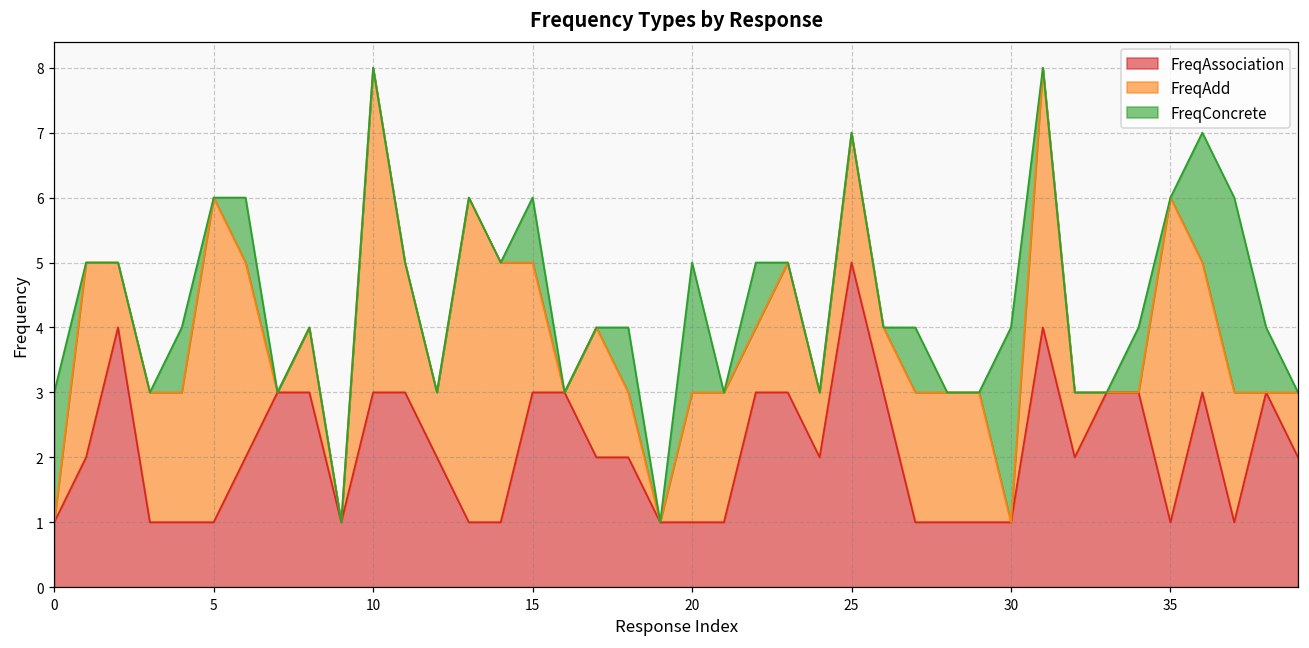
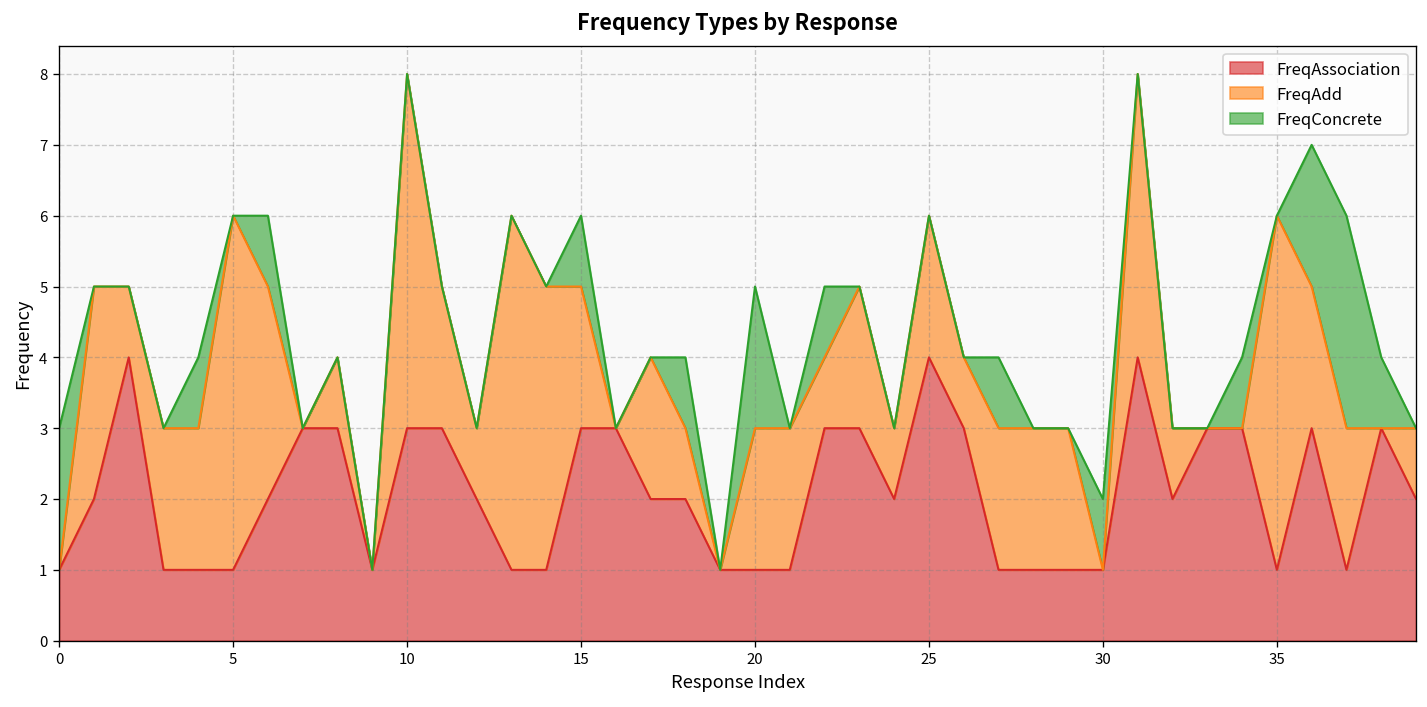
  {
    "FreqAssociation": {
      "5": 1,
      "10": 3,
      "15": 3,
      "20": 1,
-     "25": 5,
+     "25": 4,
      "35": 1
    },
    "FreqAdd": {
      "15": 2,
      "20": 2
    },
    "FreqConcrete": {
      "0": 2,
      "15": 1,
      "20": 2,
-     "30": 3
+     "30": 1
    }
  }
